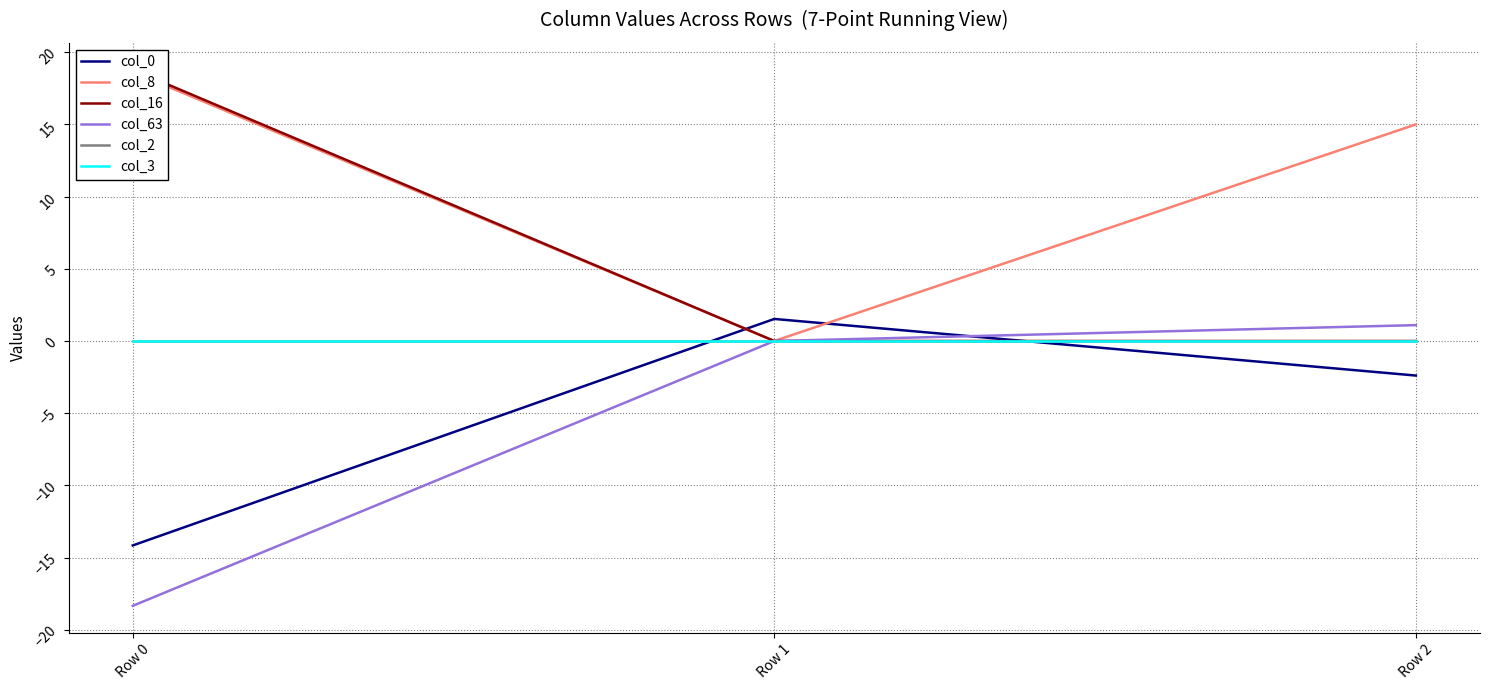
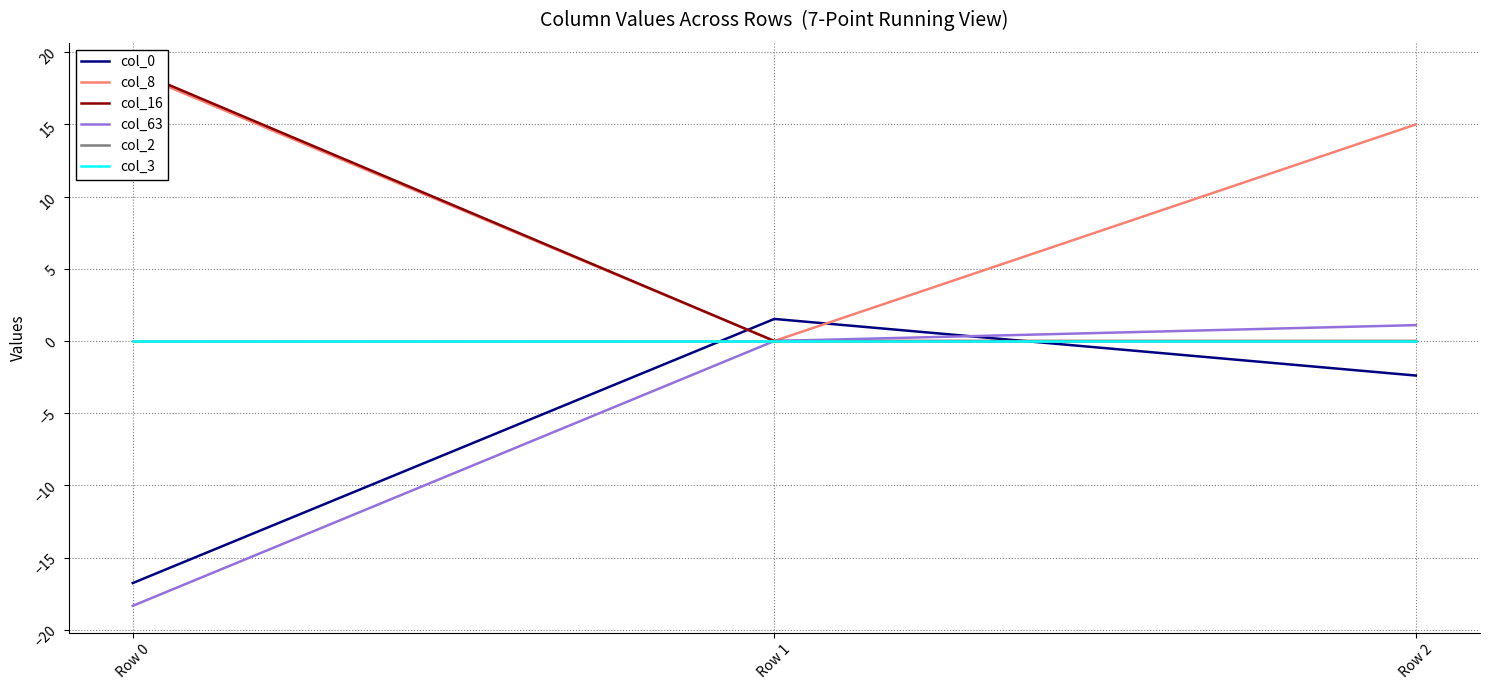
  {
    "col_0": {
-     "Row 0": -14.2,
+     "Row 0": -16.8,
      "Row 1": 1.5,
      "Row 2": -2.4
    },
    "col_8": {
      "Row 2": 15.0
    },
    "col_63": {
      "Row 0": -18.3,
      "Row 2": 1.1
    },
    "col_3": {
      "Row 0": 0.0
    }
  }
